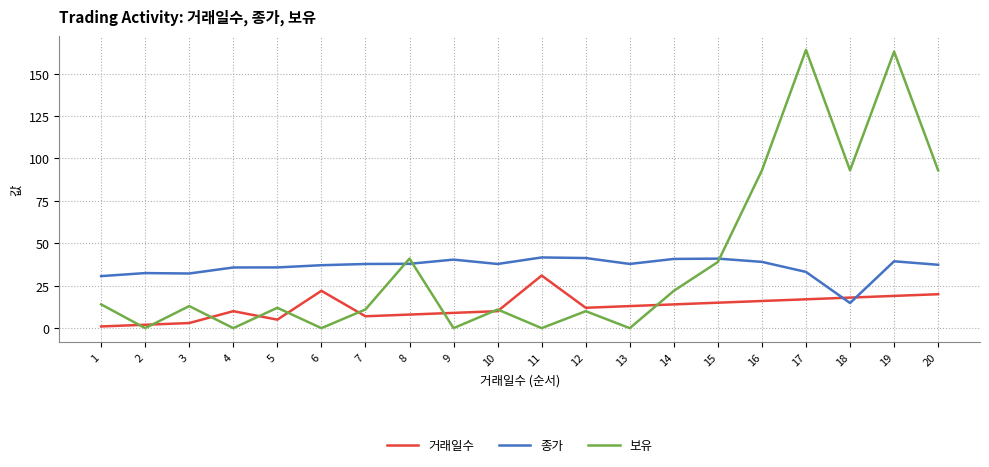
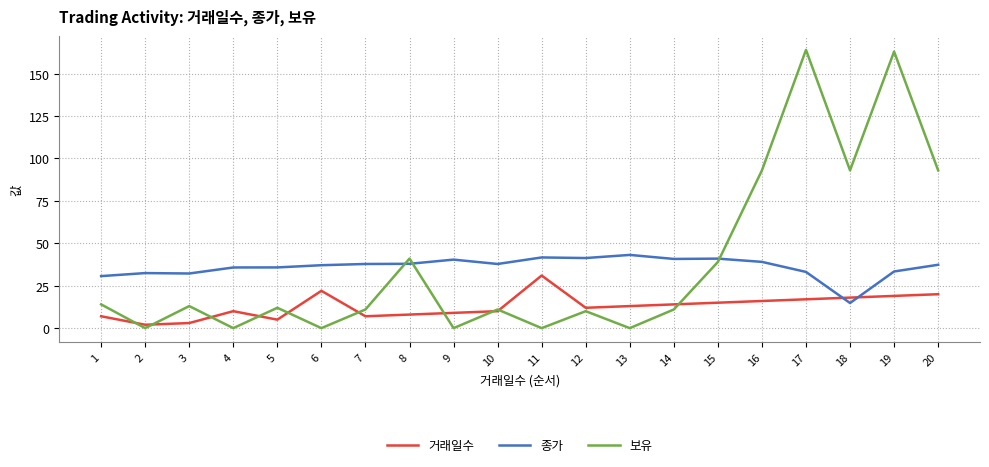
  {
    "거래일수": {
-     "1": 1,
+     "1": 7,
      "2": 2,
      "3": 3,
      "4": 10,
      "5": 5,
      "6": 22,
      "7": 7,
      "8": 8,
      "9": 9,
      "11": 31,
      "12": 12,
      "13": 13,
      "14": 14,
      "15": 15,
      "16": 16,
      "17": 17,
      "18": 18,
      "19": 19,
      "20": 20
    },
    "종가": {
      "1": 31,
      "2": 32,
      "3": 32,
      "4": 36,
      "5": 36,
      "6": 37,
      "7": 38,
      "8": 38,
      "9": 40,
      "10": 38,
      "11": 42,
      "12": 41,
-     "13": 38,
+     "13": 43,
      "14": 41,
      "15": 41,
      "16": 39,
      "17": 33,
      "18": 15,
-     "19": 39,
+     "19": 33,
      "20": 37
    },
    "보유": {
      "1": 14,
      "2": 0,
      "3": 13,
      "4": 0,
      "5": 12,
      "6": 0,
      "7": 11,
      "8": 41,
      "9": 0,
      "11": 0,
      "12": 10,
      "13": 0,
-     "14": 22,
+     "14": 11,
      "15": 39,
      "16": 93,
      "17": 164,
      "18": 93,
      "19": 163,
      "20": 93
    }
  }
